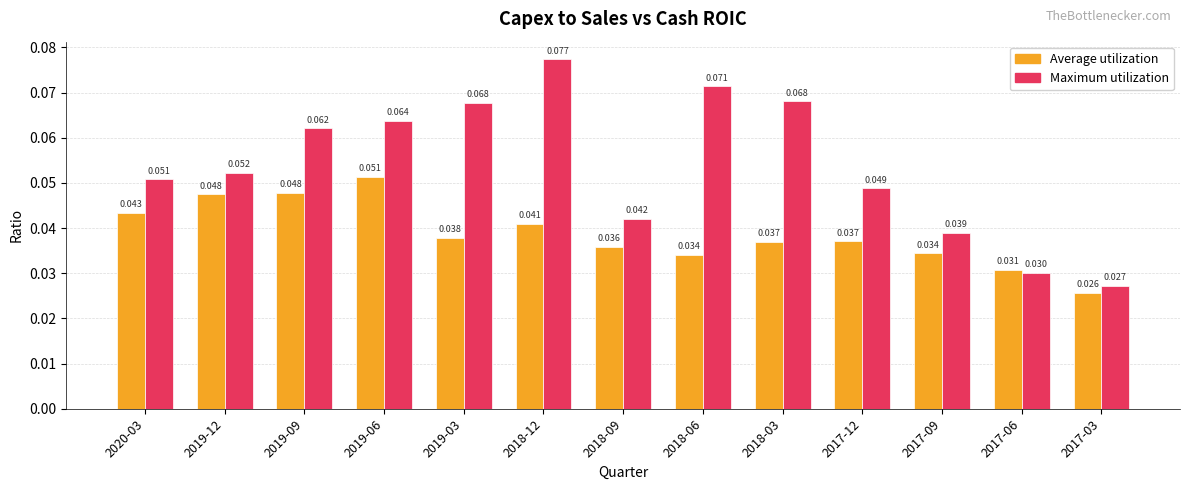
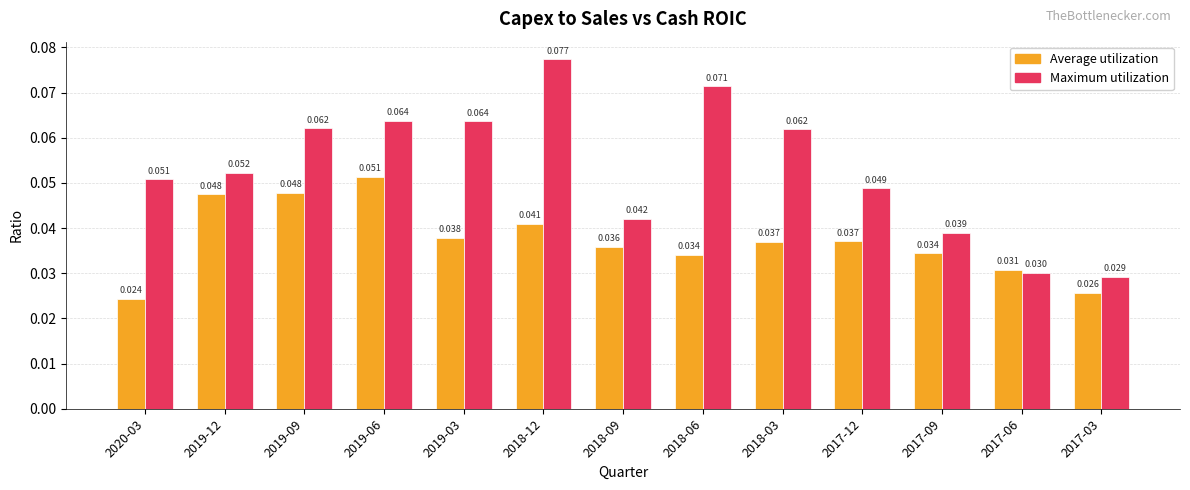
  {
    "Average utilization": {
-     "2020-03": 0.043,
+     "2020-03": 0.024,
      "2019-12": 0.048,
      "2019-09": 0.048,
      "2019-06": 0.051,
      "2019-03": 0.038,
      "2018-12": 0.041,
      "2018-09": 0.036,
      "2018-06": 0.034,
      "2018-03": 0.037,
      "2017-12": 0.037,
      "2017-09": 0.034,
      "2017-06": 0.031,
      "2017-03": 0.026
    },
    "Maximum utilization": {
      "2020-03": 0.051,
      "2019-12": 0.052,
      "2019-09": 0.062,
      "2019-06": 0.064,
-     "2019-03": 0.068,
+     "2019-03": 0.064,
      "2018-12": 0.077,
      "2018-09": 0.042,
      "2018-06": 0.071,
-     "2018-03": 0.068,
+     "2018-03": 0.062,
      "2017-12": 0.049,
      "2017-09": 0.039,
      "2017-06": 0.030,
-     "2017-03": 0.027
+     "2017-03": 0.029
    }
  }
